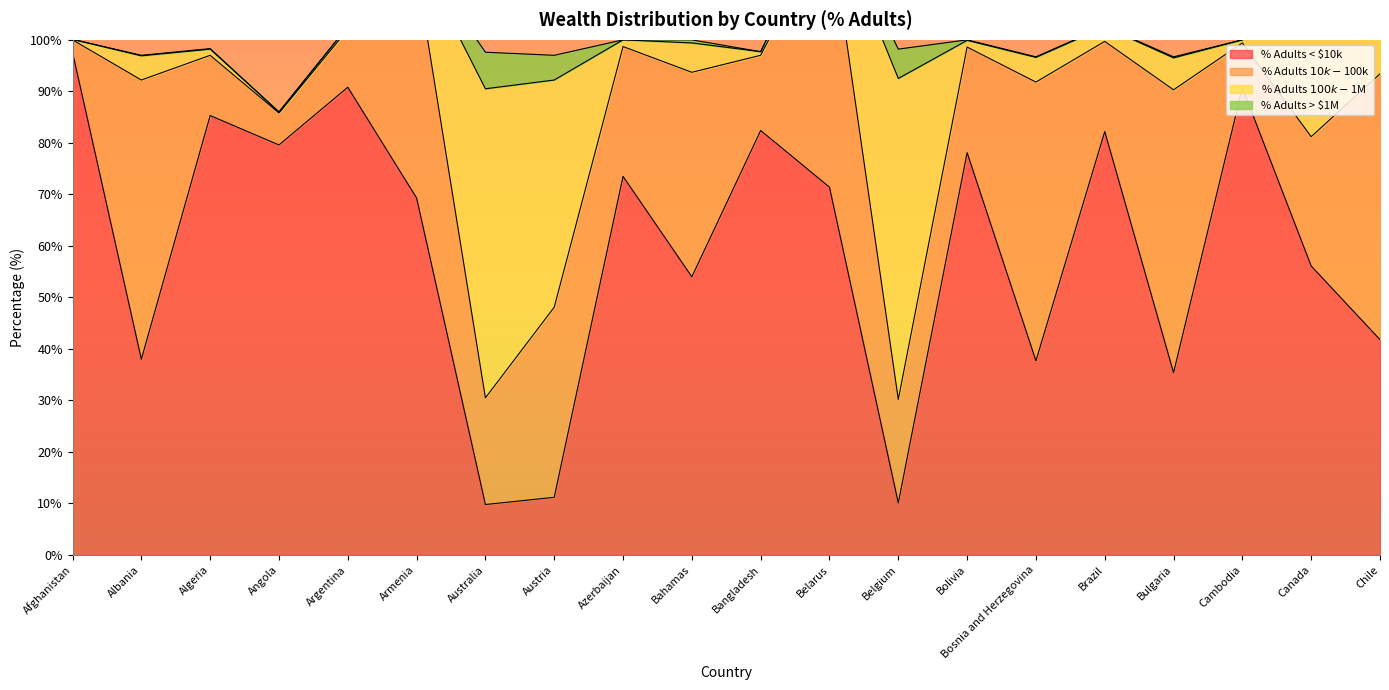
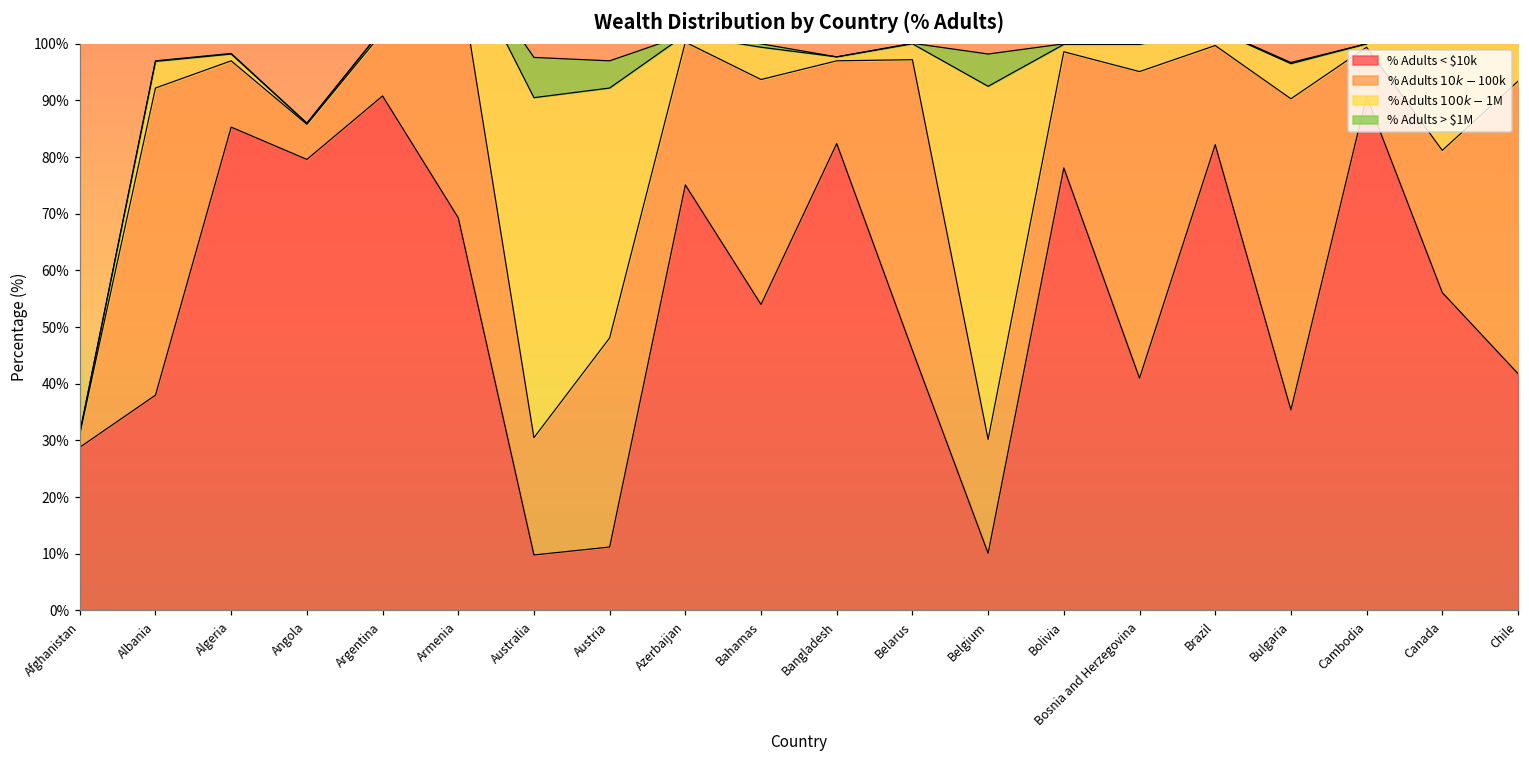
  {
    "% Adults < $10k": {
-     "Afghanistan": "98%",
+     "Afghanistan": "29%",
      "Albania": "38%",
      "Algeria": "85%",
      "Angola": "80%",
      "Argentina": "91%",
      "Armenia": "69%",
      "Australia": "10%",
      "Austria": "11%",
-     "Azerbaijan": "74%",
+     "Azerbaijan": "75%",
      "Bahamas": "54%",
      "Bangladesh": "82%",
-     "Belarus": "71%",
+     "Belarus": "46%",
      "Belgium": "10%",
      "Bolivia": "78%",
-     "Bosnia and Herzegovina": "38%",
+     "Bosnia and Herzegovina": "41%",
      "Brazil": "82%",
      "Bulgaria": "35%",
      "Canada": "56%",
      "Chile": "42%"
    },
    "% Adults > $1M": {
      "Australia": "7%",
      "Austria": "5%",
      "Bahamas": "1%",
      "Belgium": "6%"
    }
  }
